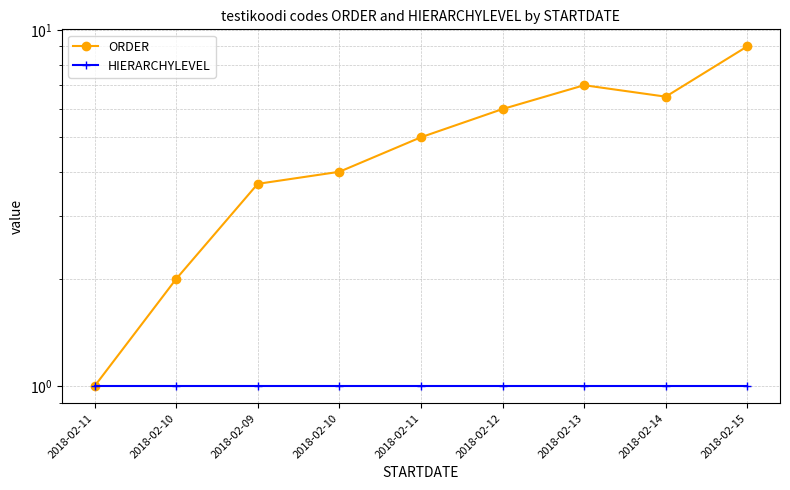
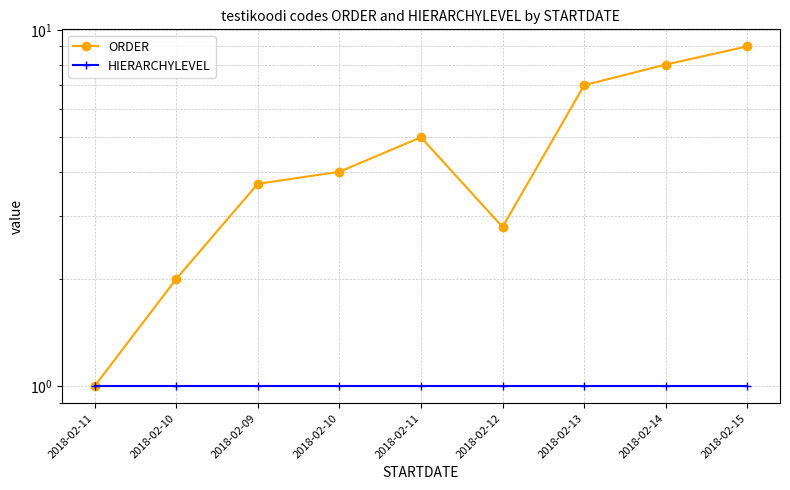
  {
    "ORDER": {
      "2018-02-09": 3.7,
-     "2018-02-12": 6.0,
+     "2018-02-12": 2.8,
      "2018-02-13": 7.0,
-     "2018-02-14": 6.5,
+     "2018-02-14": 8.0,
      "2018-02-15": 9.0
    },
    "HIERARCHYLEVEL": {
      "2018-02-09": 1.0,
      "2018-02-12": 1.0,
      "2018-02-13": 1.0,
      "2018-02-14": 1.0,
      "2018-02-15": 1.0
    }
  }
